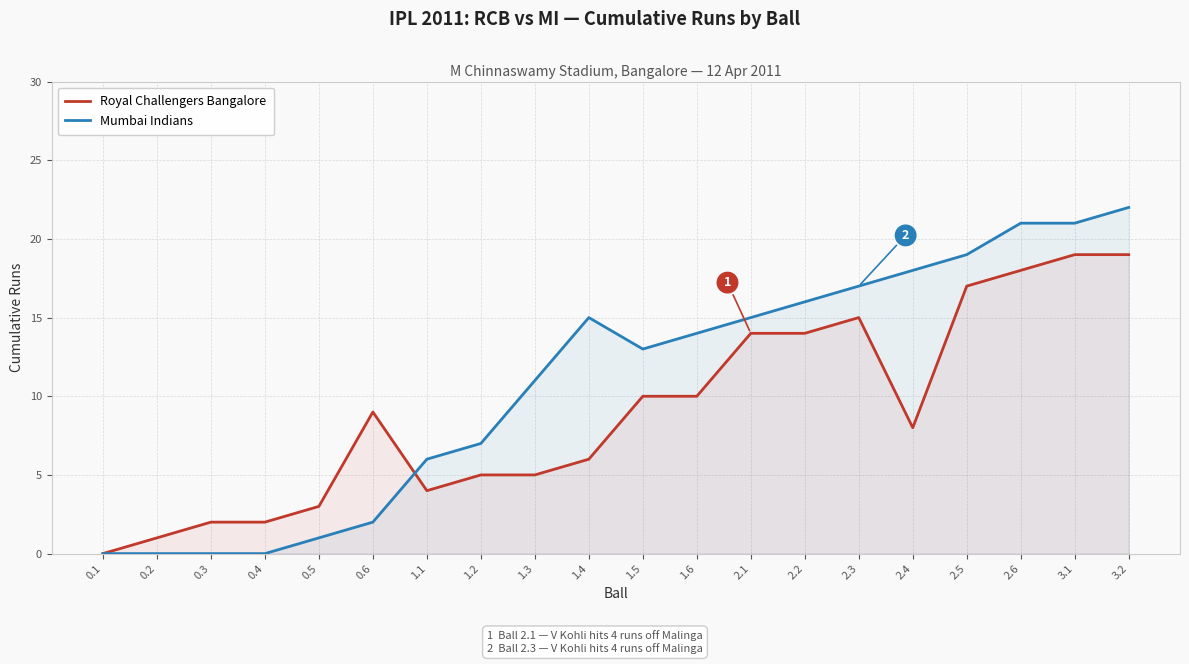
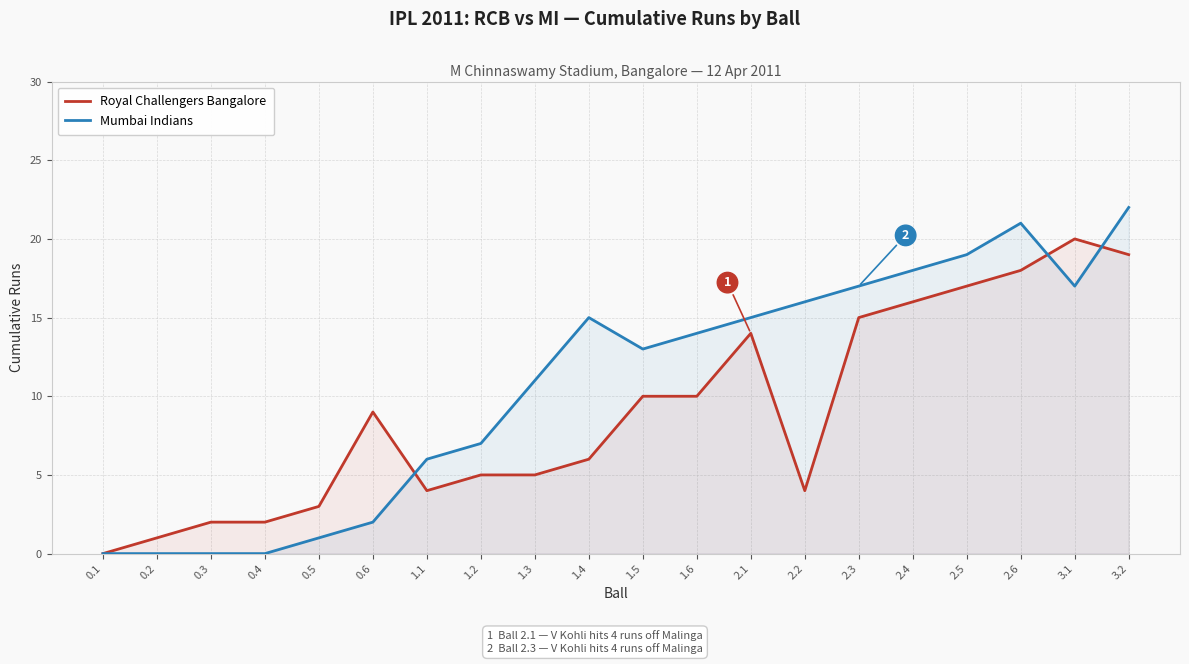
  {
    "Royal Challengers Bangalore": {
      "0.2": 1,
      "0.3": 2,
      "0.4": 2,
      "0.5": 3,
      "0.6": 9,
      "1.1": 4,
      "1.2": 5,
      "1.3": 5,
      "1.4": 6,
      "1.5": 10,
      "1.6": 10,
      "2.1": 14,
-     "2.2": 14,
+     "2.2": 4,
      "2.3": 15,
-     "2.4": 8,
+     "2.4": 16,
      "2.5": 17,
      "2.6": 18,
-     "3.1": 19,
+     "3.1": 20,
      "3.2": 19
    },
    "Mumbai Indians": {
      "0.2": 0,
      "0.3": 0,
      "0.4": 0,
      "0.5": 1,
      "0.6": 2,
      "1.1": 6,
      "1.2": 7,
      "1.3": 11,
      "1.4": 15,
      "1.5": 13,
      "1.6": 14,
      "2.1": 15,
      "2.2": 16,
      "2.3": 17,
      "2.4": 18,
      "2.5": 19,
      "2.6": 21,
-     "3.1": 21,
+     "3.1": 17,
      "3.2": 22
    }
  }
